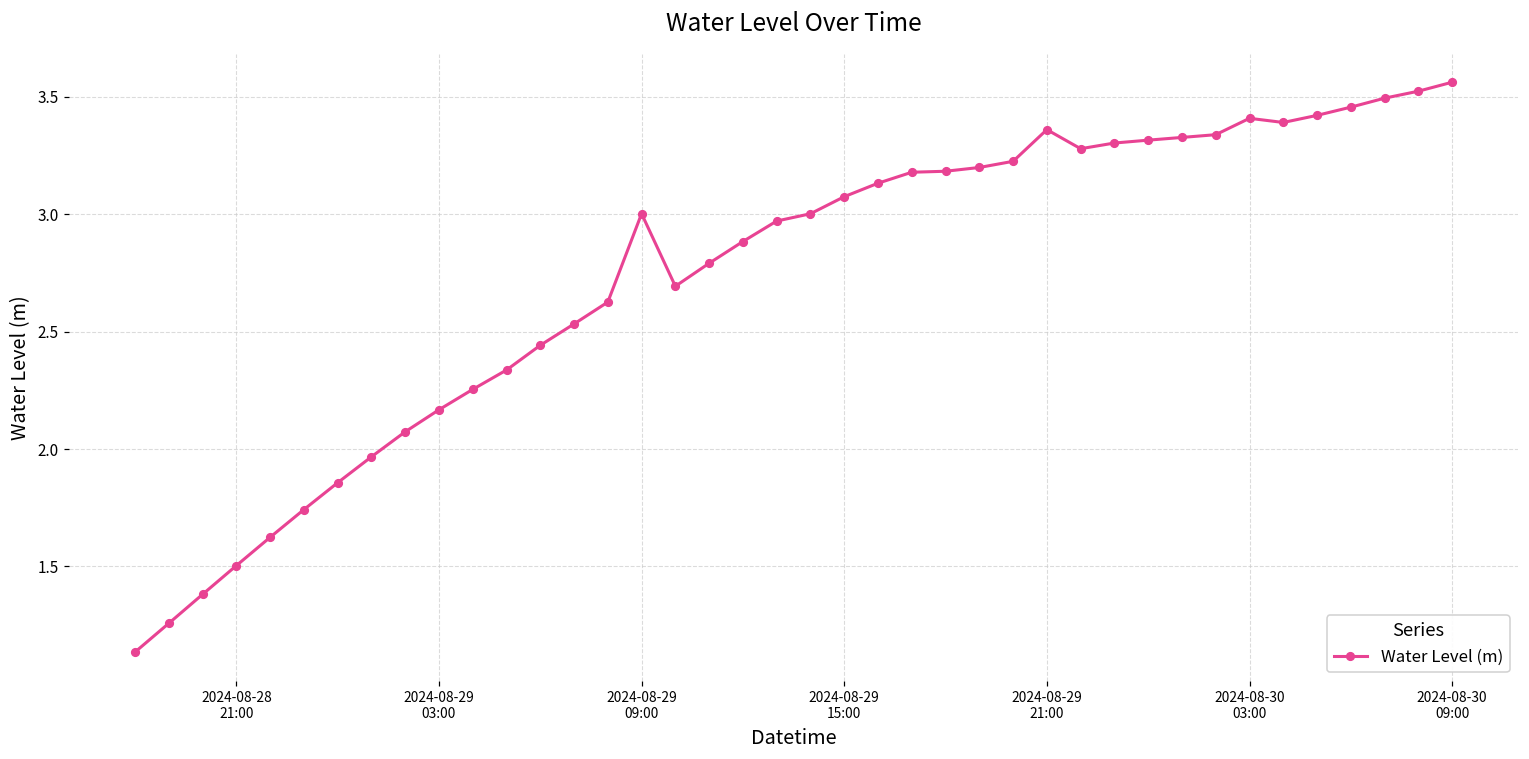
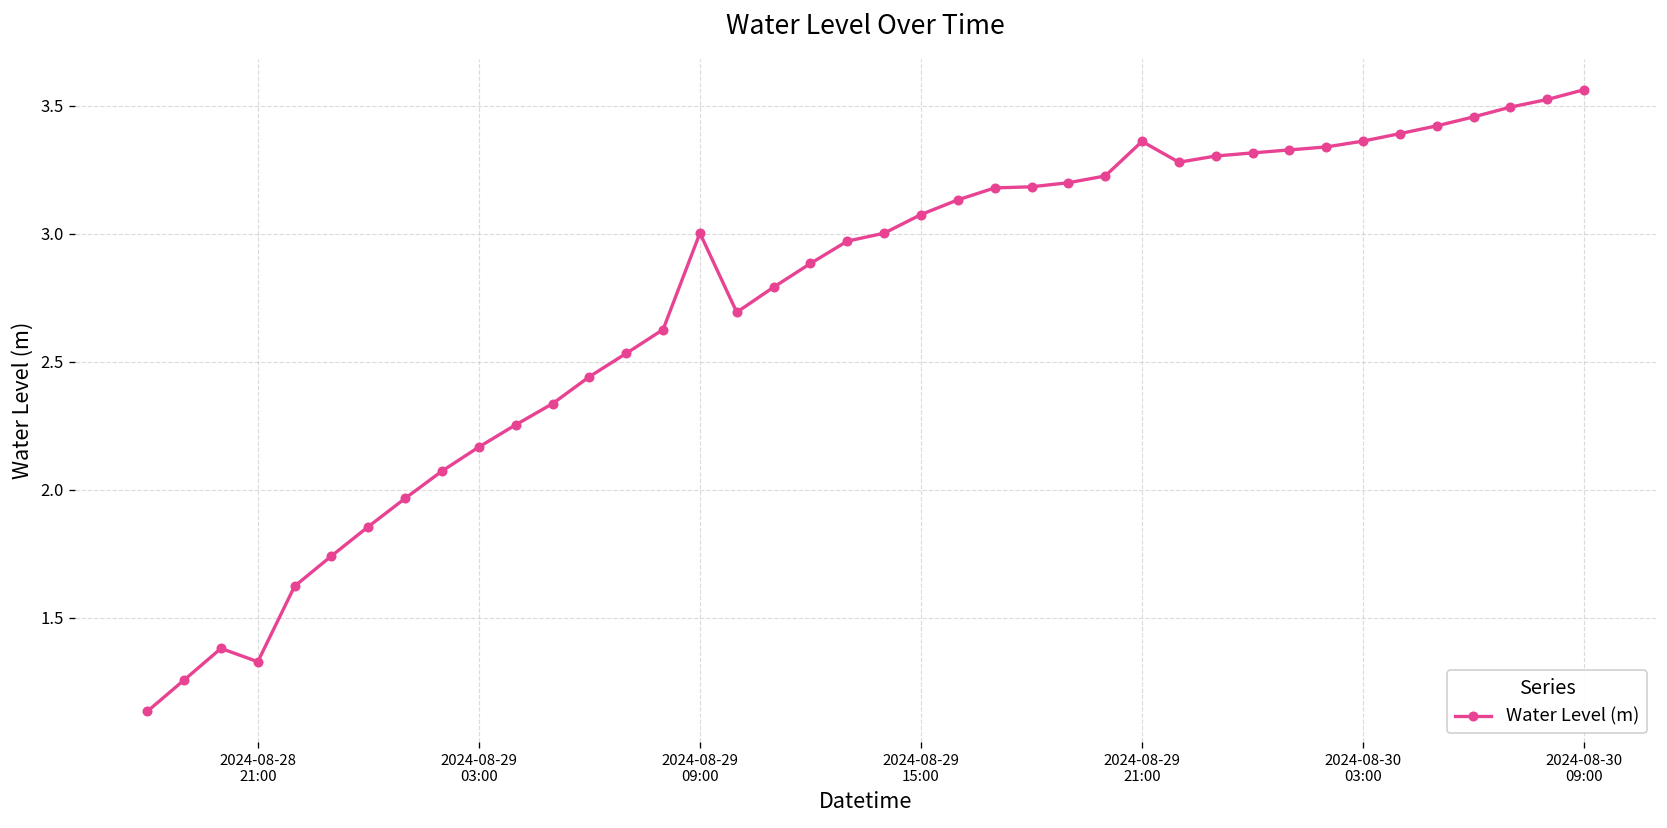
  {
-   "2024-08-28 21:00": 1.50,
+   "2024-08-28 21:00": 1.33,
    "2024-08-29 03:00": 2.17,
    "2024-08-29 09:00": 3.00,
    "2024-08-29 15:00": 3.07,
    "2024-08-29 21:00": 3.36,
-   "2024-08-30 03:00": 3.41,
+   "2024-08-30 03:00": 3.36,
    "2024-08-30 09:00": 3.56
  }
